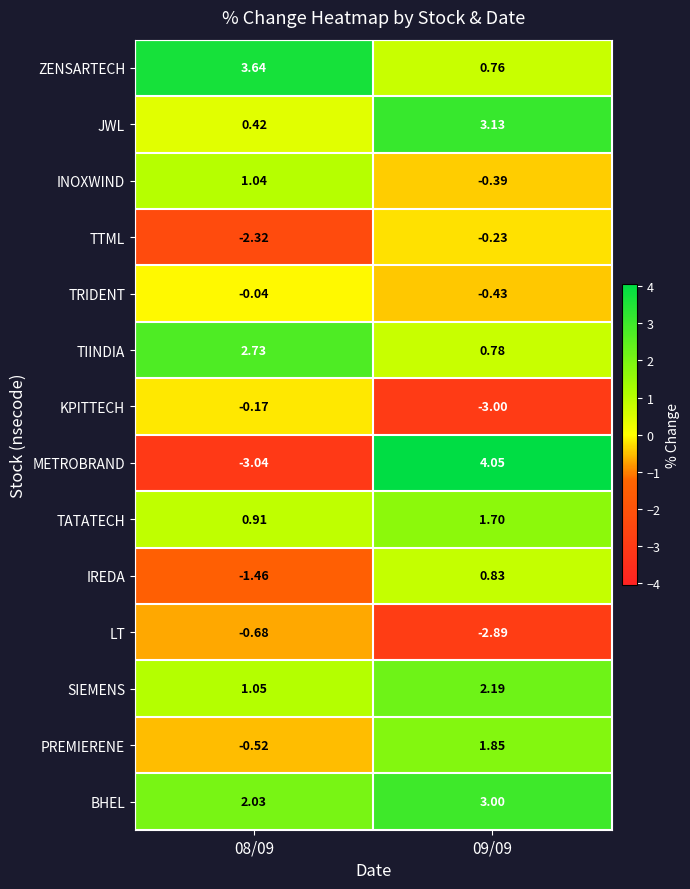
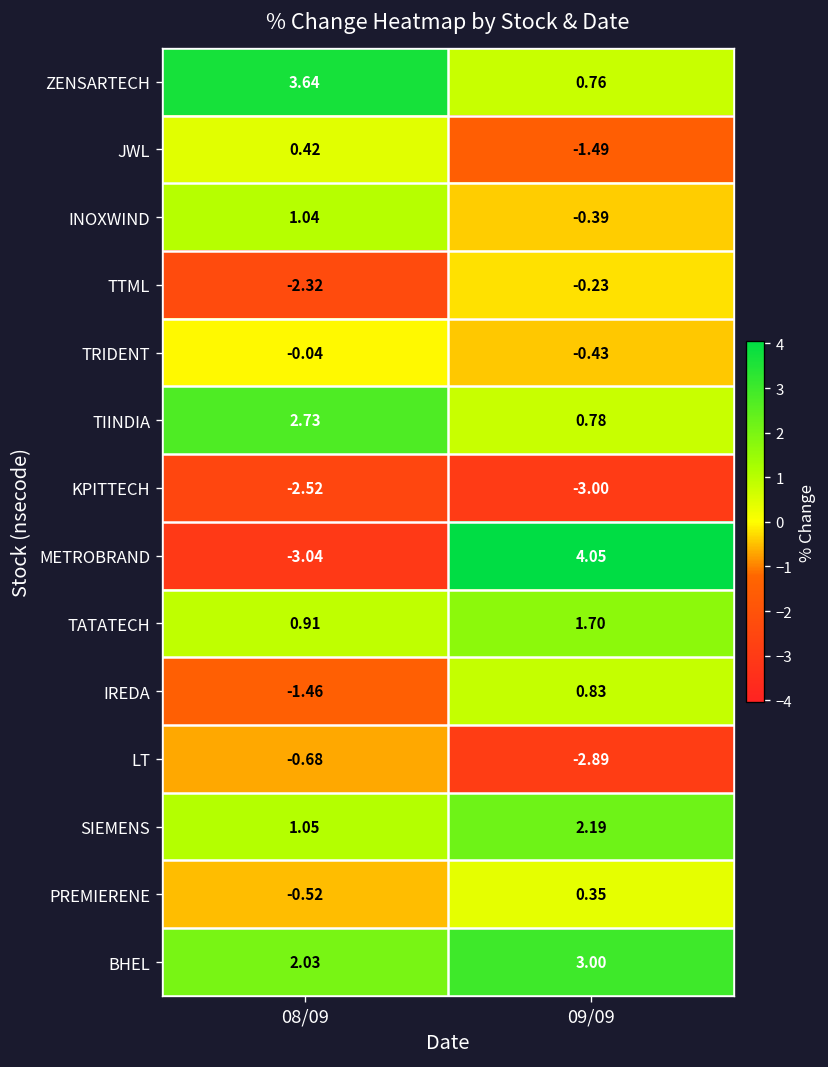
  {
    "ZENSARTECH": {
      "08/09": 3.64,
      "09/09": 0.76
    },
    "JWL": {
      "08/09": 0.42,
-     "09/09": 3.13
+     "09/09": -1.49
    },
    "INOXWIND": {
      "08/09": 1.04,
      "09/09": -0.39
    },
    "TTML": {
      "08/09": -2.32,
      "09/09": -0.23
    },
    "TRIDENT": {
      "08/09": -0.04,
      "09/09": -0.43
    },
    "TIINDIA": {
      "08/09": 2.73,
      "09/09": 0.78
    },
    "KPITTECH": {
-     "08/09": -0.17,
+     "08/09": -2.52,
      "09/09": -3.00
    },
    "METROBRAND": {
      "08/09": -3.04,
      "09/09": 4.05
    },
    "TATATECH": {
      "08/09": 0.91,
      "09/09": 1.70
    },
    "IREDA": {
      "08/09": -1.46,
      "09/09": 0.83
    },
    "LT": {
      "08/09": -0.68,
      "09/09": -2.89
    },
    "SIEMENS": {
      "08/09": 1.05,
      "09/09": 2.19
    },
    "PREMIERENE": {
      "08/09": -0.52,
-     "09/09": 1.85
+     "09/09": 0.35
    },
    "BHEL": {
      "08/09": 2.03,
      "09/09": 3.00
    }
  }
